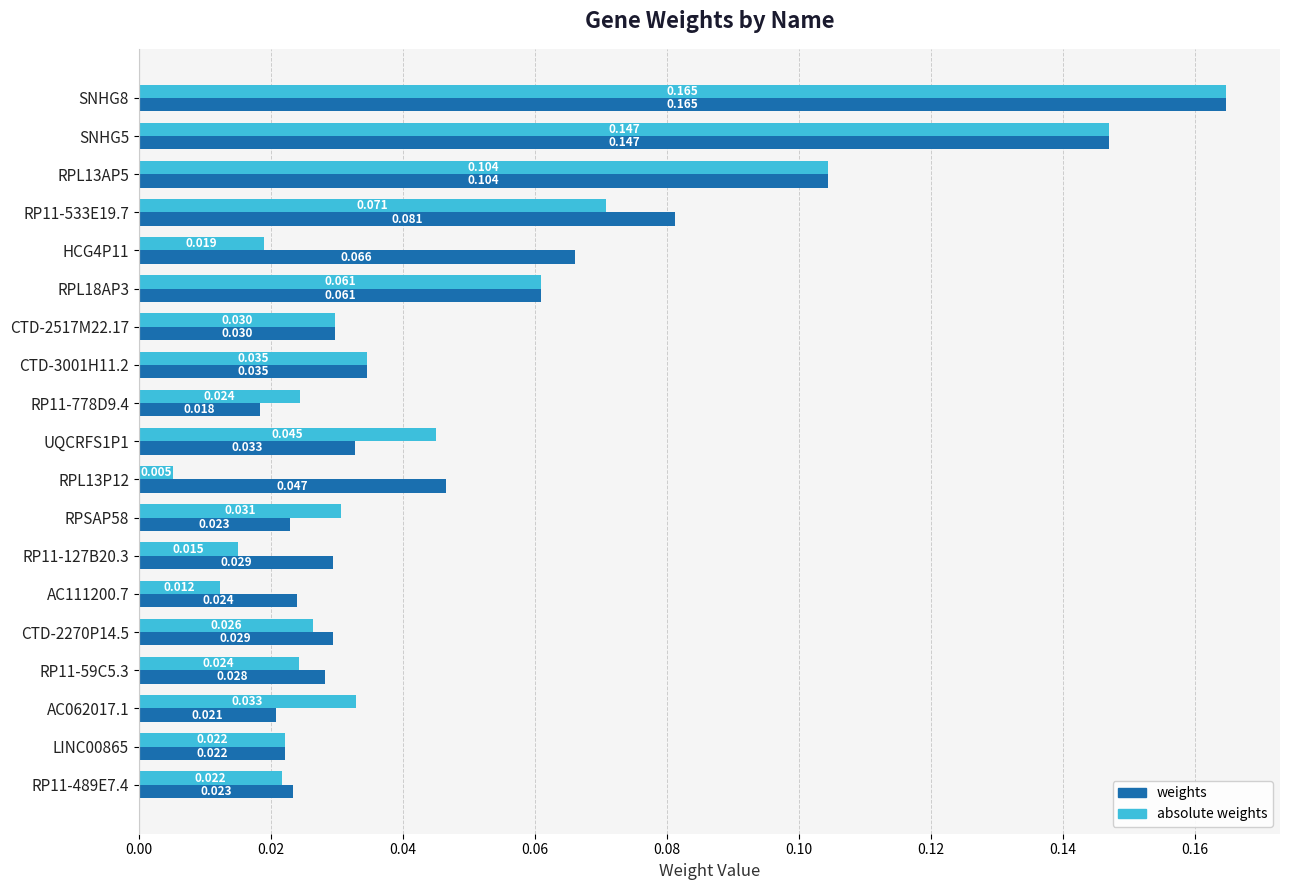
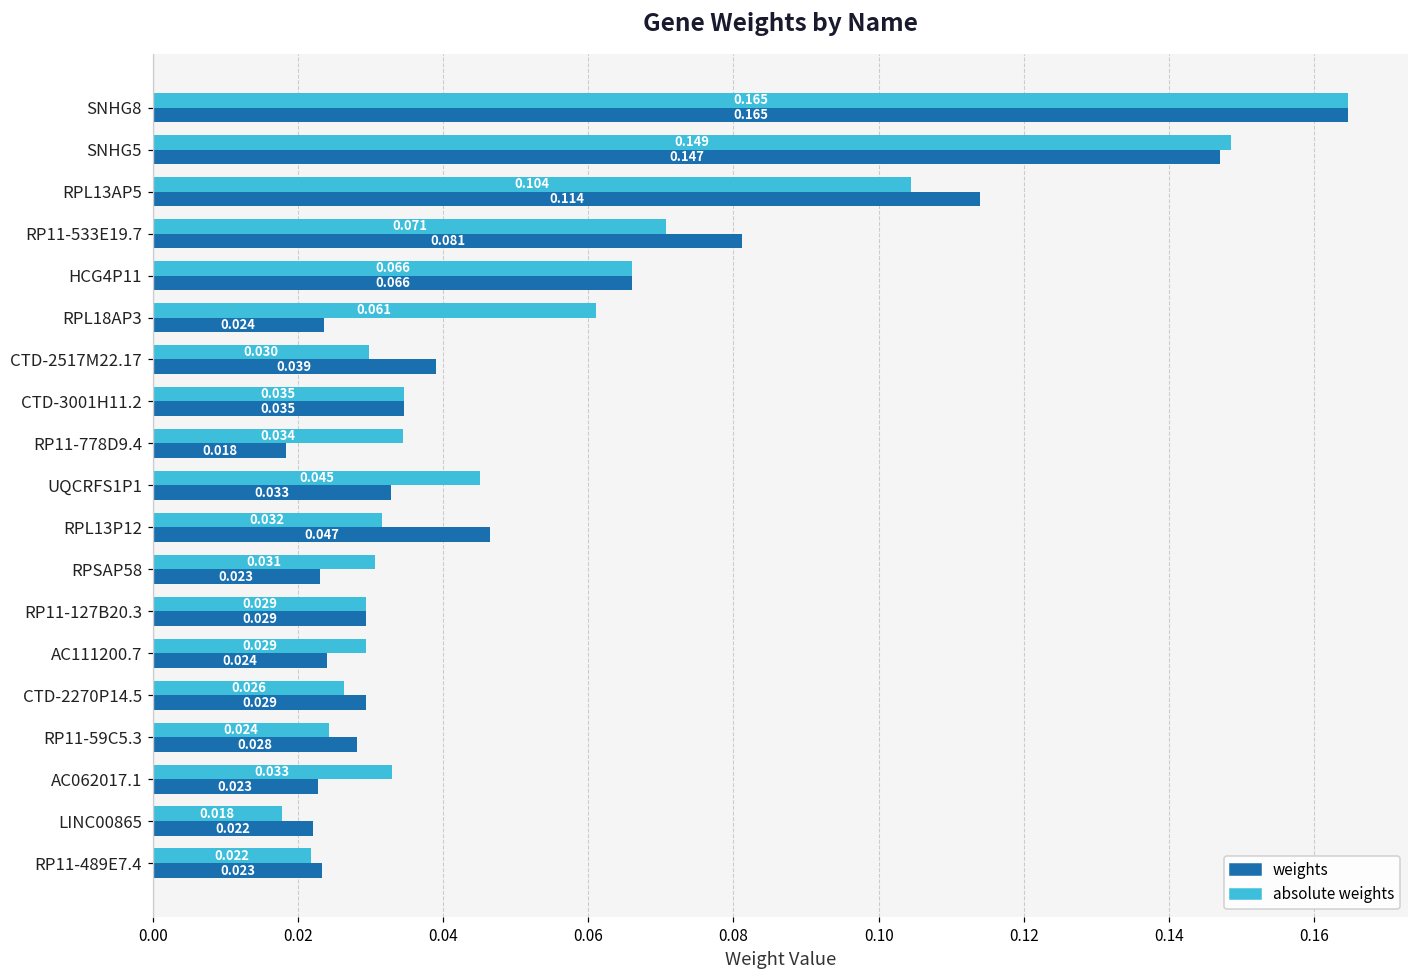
  {
    "weights": {
      "SNHG8": 0.165,
      "SNHG5": 0.147,
-     "RPL13AP5": 0.104,
+     "RPL13AP5": 0.114,
      "RP11-533E19.7": 0.081,
      "HCG4P11": 0.066,
-     "RPL18AP3": 0.061,
-     "CTD-2517M22.17": 0.030,
+     "RPL18AP3": 0.024,
+     "CTD-2517M22.17": 0.039,
      "CTD-3001H11.2": 0.035,
      "RP11-778D9.4": 0.018,
      "UQCRFS1P1": 0.033,
      "RPL13P12": 0.047,
      "RPSAP58": 0.023,
      "RP11-127B20.3": 0.029,
      "AC111200.7": 0.024,
      "CTD-2270P14.5": 0.029,
      "RP11-59C5.3": 0.028,
-     "AC062017.1": 0.021,
+     "AC062017.1": 0.023,
      "LINC00865": 0.022,
      "RP11-489E7.4": 0.023
    },
    "absolute weights": {
      "SNHG8": 0.165,
-     "SNHG5": 0.147,
+     "SNHG5": 0.149,
      "RPL13AP5": 0.104,
      "RP11-533E19.7": 0.071,
-     "HCG4P11": 0.019,
+     "HCG4P11": 0.066,
      "RPL18AP3": 0.061,
      "CTD-2517M22.17": 0.030,
      "CTD-3001H11.2": 0.035,
-     "RP11-778D9.4": 0.024,
+     "RP11-778D9.4": 0.034,
      "UQCRFS1P1": 0.045,
-     "RPL13P12": 0.005,
+     "RPL13P12": 0.032,
      "RPSAP58": 0.031,
-     "RP11-127B20.3": 0.015,
-     "AC111200.7": 0.012,
+     "RP11-127B20.3": 0.029,
+     "AC111200.7": 0.029,
      "CTD-2270P14.5": 0.026,
      "RP11-59C5.3": 0.024,
      "AC062017.1": 0.033,
-     "LINC00865": 0.022,
+     "LINC00865": 0.018,
      "RP11-489E7.4": 0.022
    }
  }
